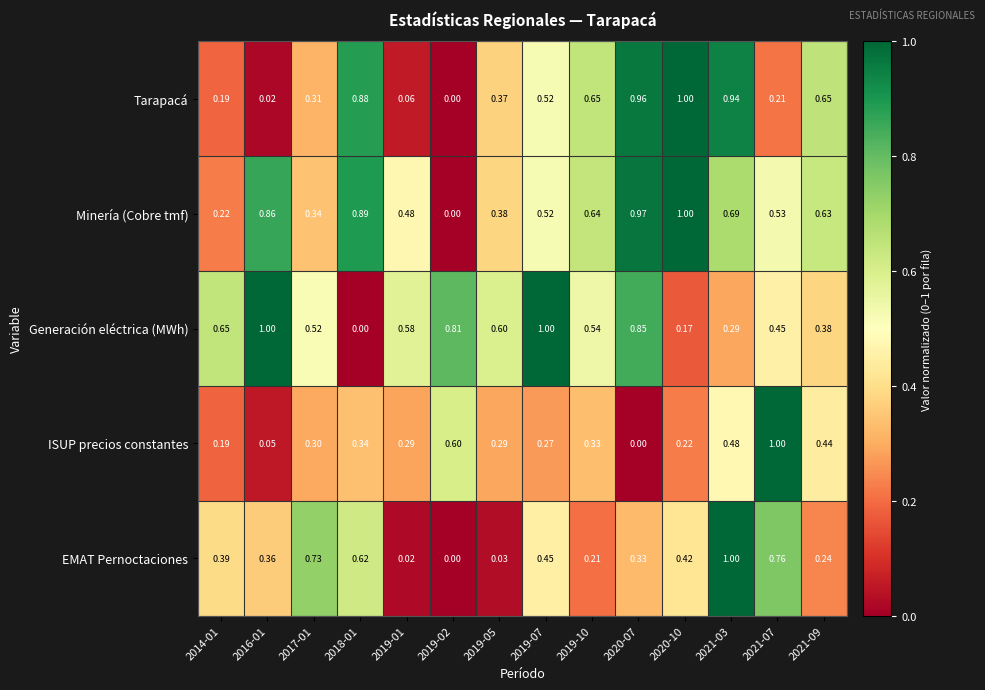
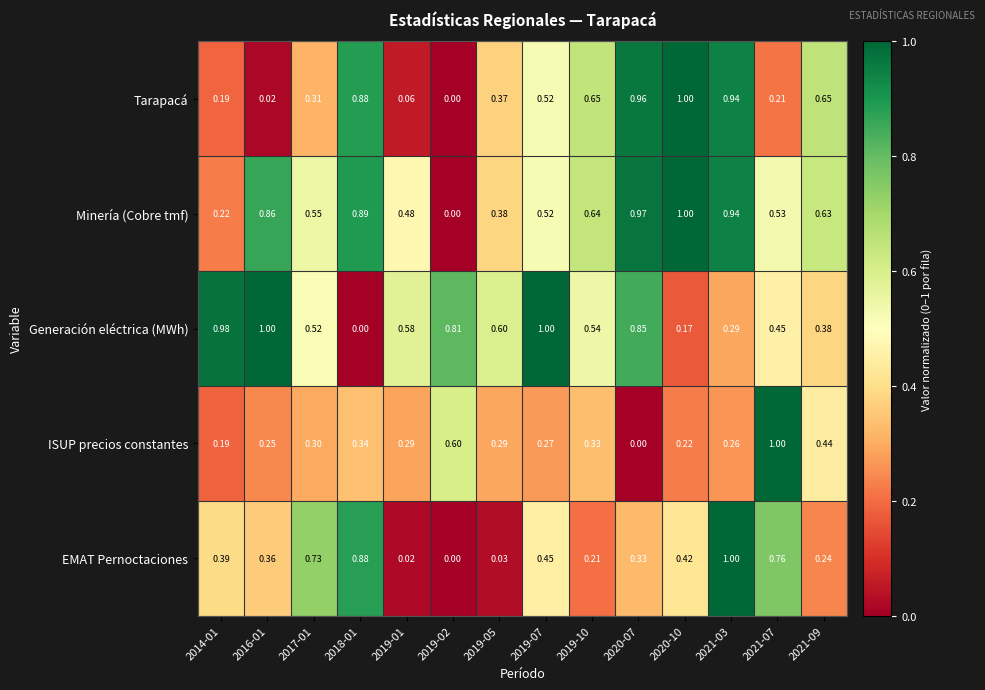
  {
    "Tarapacá": {
      "2014-01": 0.19,
      "2016-01": 0.02,
      "2017-01": 0.31,
      "2018-01": 0.88,
      "2019-01": 0.06,
      "2019-02": 0.00,
      "2019-05": 0.37,
      "2019-07": 0.52,
      "2019-10": 0.65,
      "2020-07": 0.96,
      "2020-10": 1.00,
      "2021-03": 0.94,
      "2021-07": 0.21,
      "2021-09": 0.65
    },
    "Minería (Cobre tmf)": {
      "2014-01": 0.22,
      "2016-01": 0.86,
-     "2017-01": 0.34,
+     "2017-01": 0.55,
      "2018-01": 0.89,
      "2019-01": 0.48,
      "2019-02": 0.00,
      "2019-05": 0.38,
      "2019-07": 0.52,
      "2019-10": 0.64,
      "2020-07": 0.97,
      "2020-10": 1.00,
-     "2021-03": 0.69,
+     "2021-03": 0.94,
      "2021-07": 0.53,
      "2021-09": 0.63
    },
    "Generación eléctrica (MWh)": {
-     "2014-01": 0.65,
+     "2014-01": 0.98,
      "2016-01": 1.00,
      "2017-01": 0.52,
      "2018-01": 0.00,
      "2019-01": 0.58,
      "2019-02": 0.81,
      "2019-05": 0.60,
      "2019-07": 1.00,
      "2019-10": 0.54,
      "2020-07": 0.85,
      "2020-10": 0.17,
      "2021-03": 0.29,
      "2021-07": 0.45,
      "2021-09": 0.38
    },
    "ISUP precios constantes": {
      "2014-01": 0.19,
-     "2016-01": 0.05,
+     "2016-01": 0.25,
      "2017-01": 0.30,
      "2018-01": 0.34,
      "2019-01": 0.29,
      "2019-02": 0.60,
      "2019-05": 0.29,
      "2019-07": 0.27,
      "2019-10": 0.33,
      "2020-07": 0.00,
      "2020-10": 0.22,
-     "2021-03": 0.48,
+     "2021-03": 0.26,
      "2021-07": 1.00,
      "2021-09": 0.44
    },
    "EMAT Pernoctaciones": {
      "2014-01": 0.39,
      "2016-01": 0.36,
      "2017-01": 0.73,
-     "2018-01": 0.62,
+     "2018-01": 0.88,
      "2019-01": 0.02,
      "2019-02": 0.00,
      "2019-05": 0.03,
      "2019-07": 0.45,
      "2019-10": 0.21,
      "2020-07": 0.33,
      "2020-10": 0.42,
      "2021-03": 1.00,
      "2021-07": 0.76,
      "2021-09": 0.24
    }
  }
